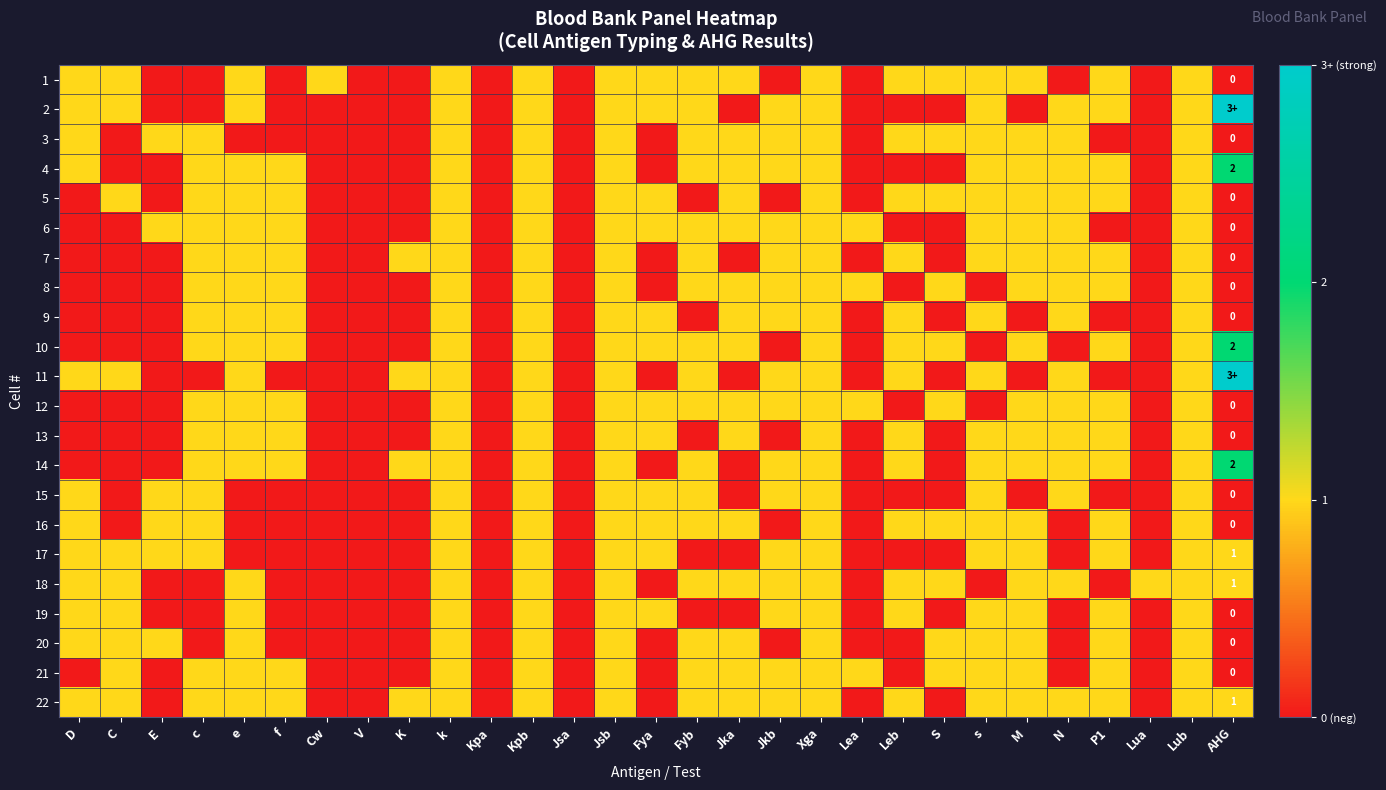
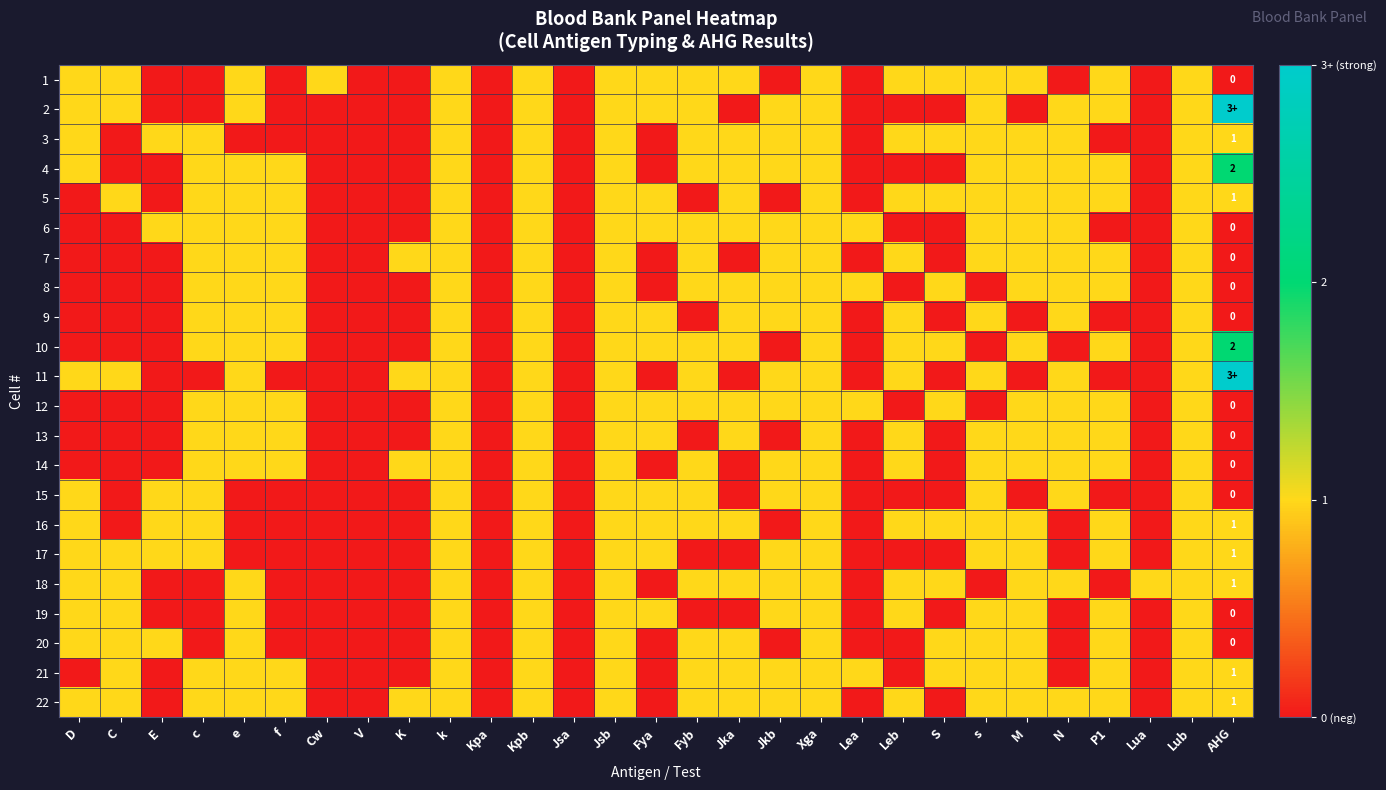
  {
    "1": {
      "AHG": "0"
    },
    "2": {
      "AHG": "3+"
    },
    "3": {
-     "AHG": "0"
+     "AHG": "1"
    },
    "4": {
      "AHG": "2"
    },
    "5": {
-     "AHG": "0"
+     "AHG": "1"
    },
    "6": {
      "AHG": "0"
    },
    "7": {
      "AHG": "0"
    },
    "8": {
      "AHG": "0"
    },
    "9": {
      "AHG": "0"
    },
    "10": {
      "AHG": "2"
    },
    "11": {
      "AHG": "3+"
    },
    "12": {
      "AHG": "0"
    },
    "13": {
      "AHG": "0"
    },
    "14": {
-     "AHG": "2"
+     "AHG": "0"
    },
    "15": {
      "AHG": "0"
    },
    "16": {
-     "AHG": "0"
+     "AHG": "1"
    },
    "17": {
      "AHG": "1"
    },
    "18": {
      "AHG": "1"
    },
    "19": {
      "AHG": "0"
    },
    "20": {
      "AHG": "0"
    },
    "21": {
-     "AHG": "0"
+     "AHG": "1"
    },
    "22": {
      "AHG": "1"
    }
  }
